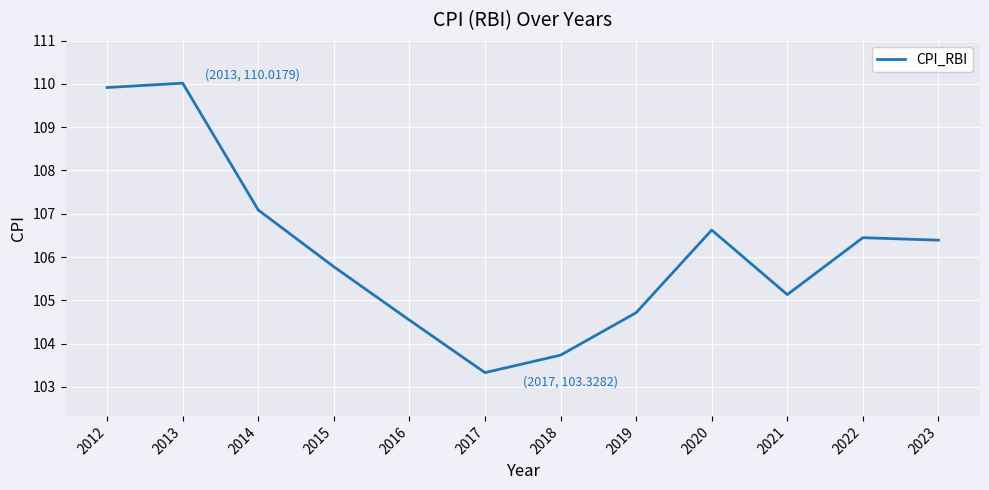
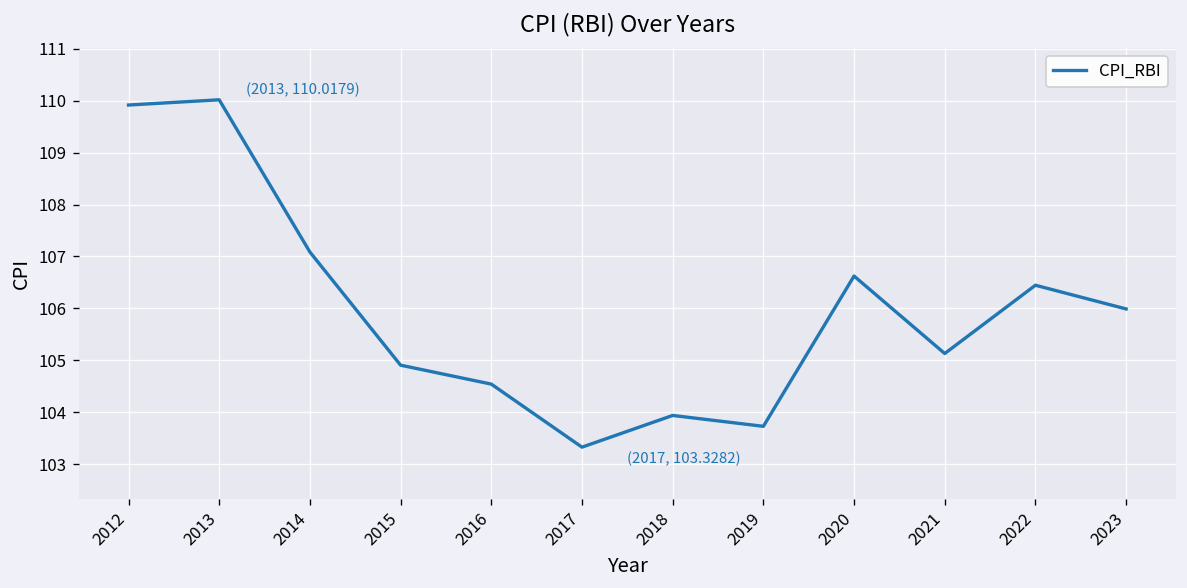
  {
    "2012": 109.9,
    "2014": 107.1,
-   "2015": 105.8,
+   "2015": 104.9,
    "2016": 104.5,
    "2017": 103.3,
-   "2018": 103.7,
-   "2019": 104.7,
+   "2018": 103.9,
+   "2019": 103.7,
    "2020": 106.6,
    "2021": 105.1,
    "2022": 106.4,
-   "2023": 106.4
+   "2023": 106.0
  }
